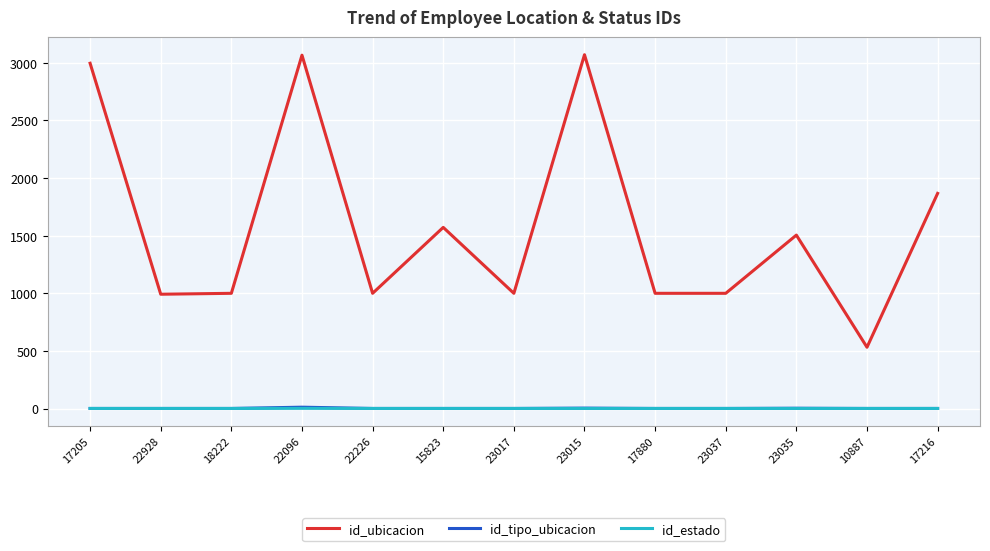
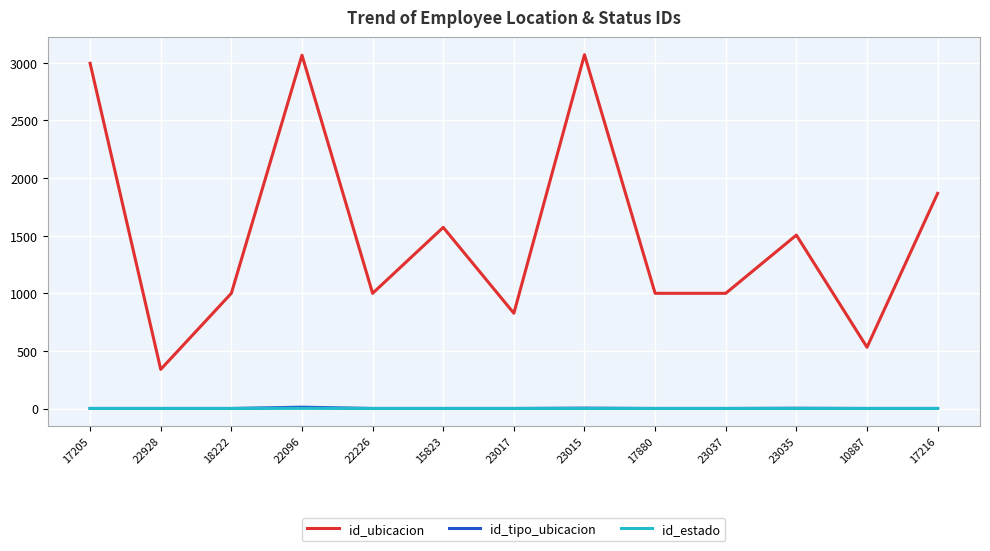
  {
    "id_ubicacion": {
      "17205": 3000,
-     "22928": 990,
+     "22928": 340,
      "18222": 1000,
      "22096": 3070,
      "22226": 1000,
      "15823": 1570,
-     "23017": 1000,
+     "23017": 830,
      "23015": 3070,
      "17880": 1000,
      "23037": 1000,
      "23035": 1510,
      "10887": 530,
      "17216": 1870
    }
  }
